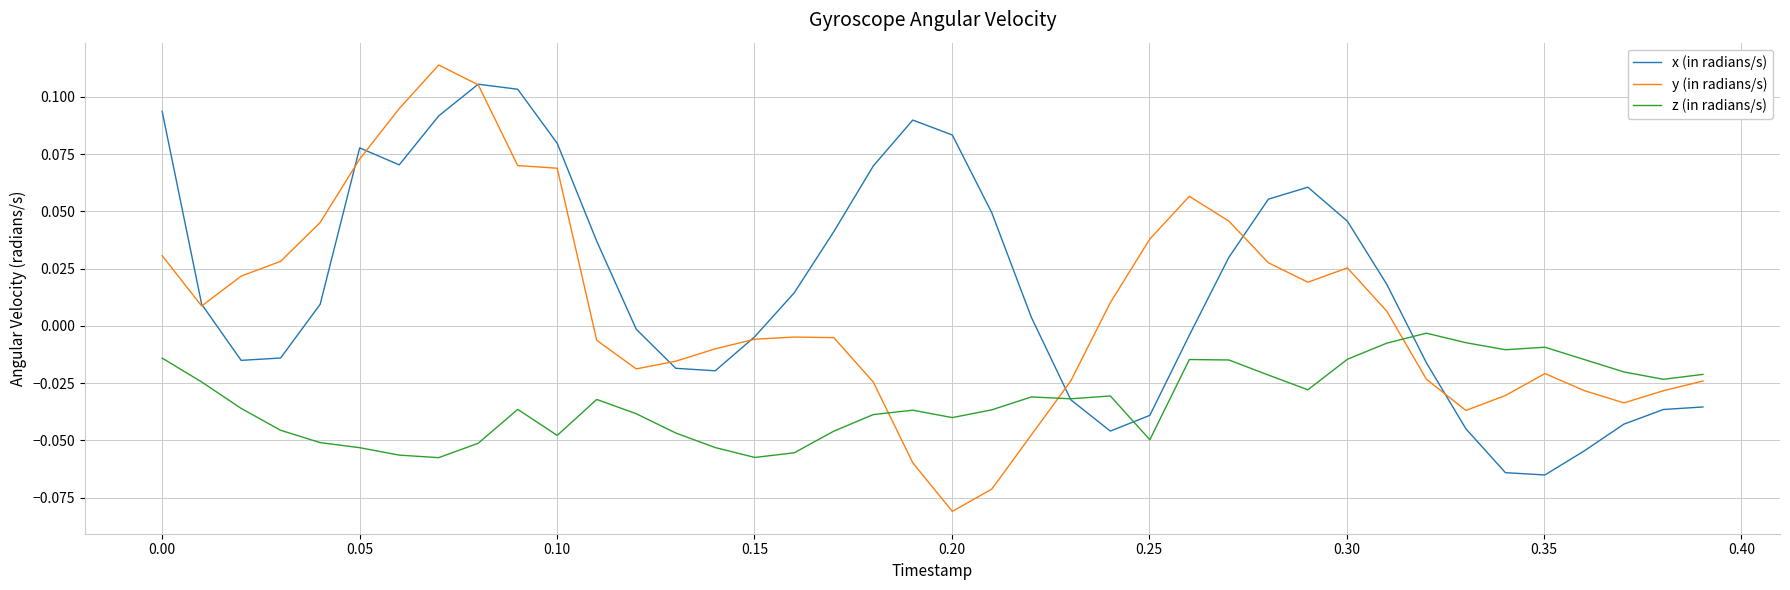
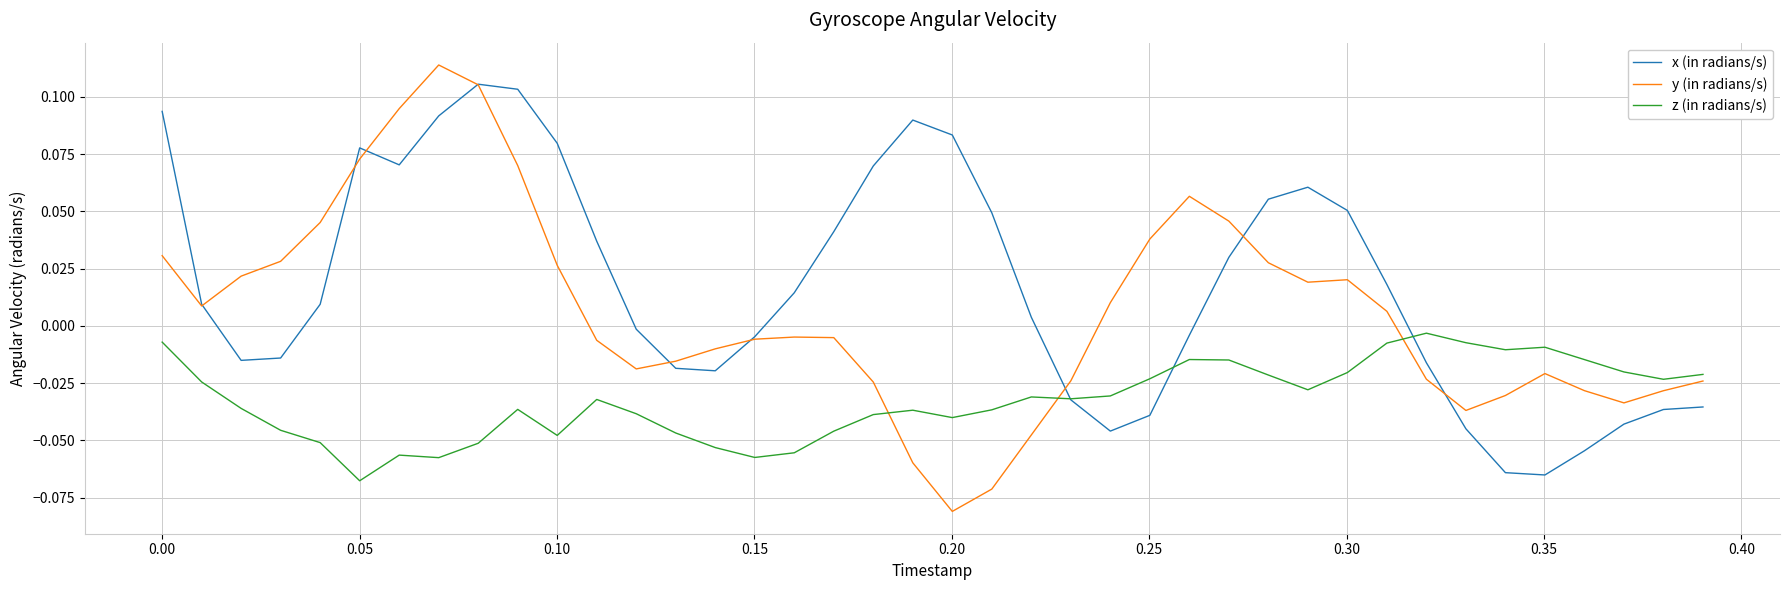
  {
    "x (in radians/s)": {
      "0.00": 0.094,
      "0.05": 0.078,
      "0.10": 0.080,
      "0.20": 0.083,
      "0.25": -0.039,
-     "0.30": 0.046
+     "0.30": 0.050
    },
    "y (in radians/s)": {
      "0.00": 0.031,
      "0.05": 0.073,
-     "0.10": 0.069,
+     "0.10": 0.026,
      "0.20": -0.081,
      "0.25": 0.038,
-     "0.30": 0.025
+     "0.30": 0.020
    },
    "z (in radians/s)": {
-     "0.00": -0.014,
-     "0.05": -0.053,
+     "0.00": -0.007,
+     "0.05": -0.068,
      "0.10": -0.048,
      "0.15": -0.057,
      "0.20": -0.040,
-     "0.25": -0.050,
-     "0.30": -0.015
+     "0.25": -0.023,
+     "0.30": -0.020
    }
  }
